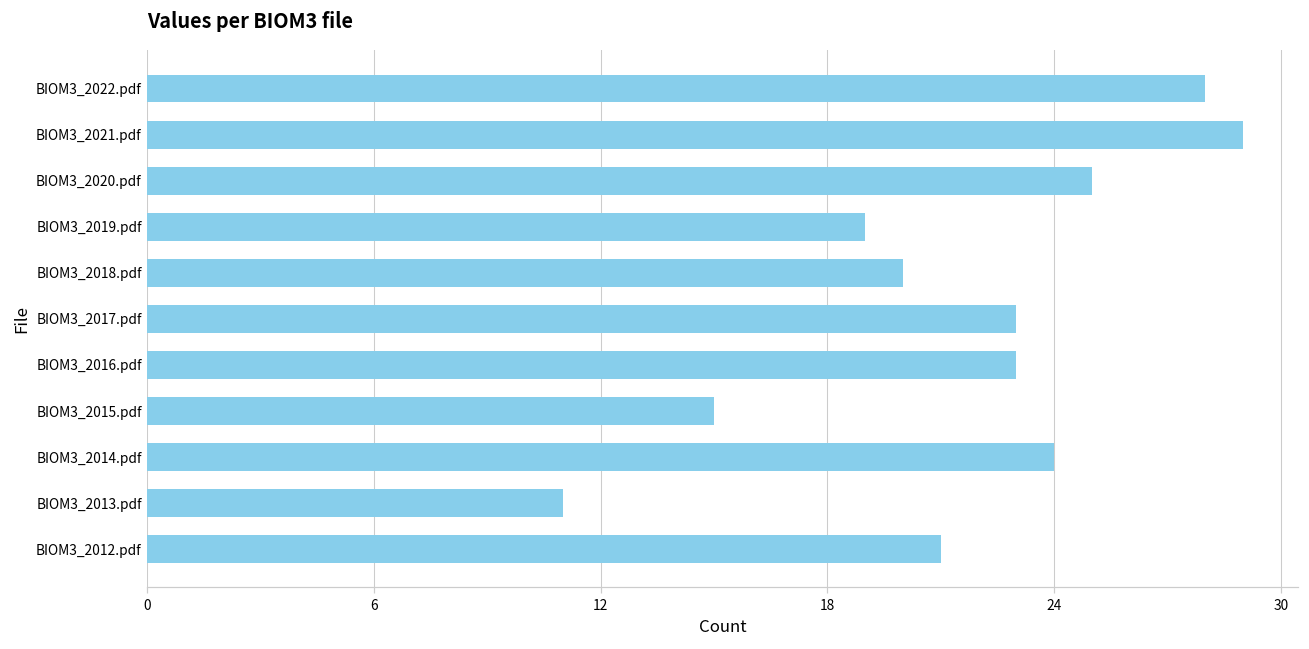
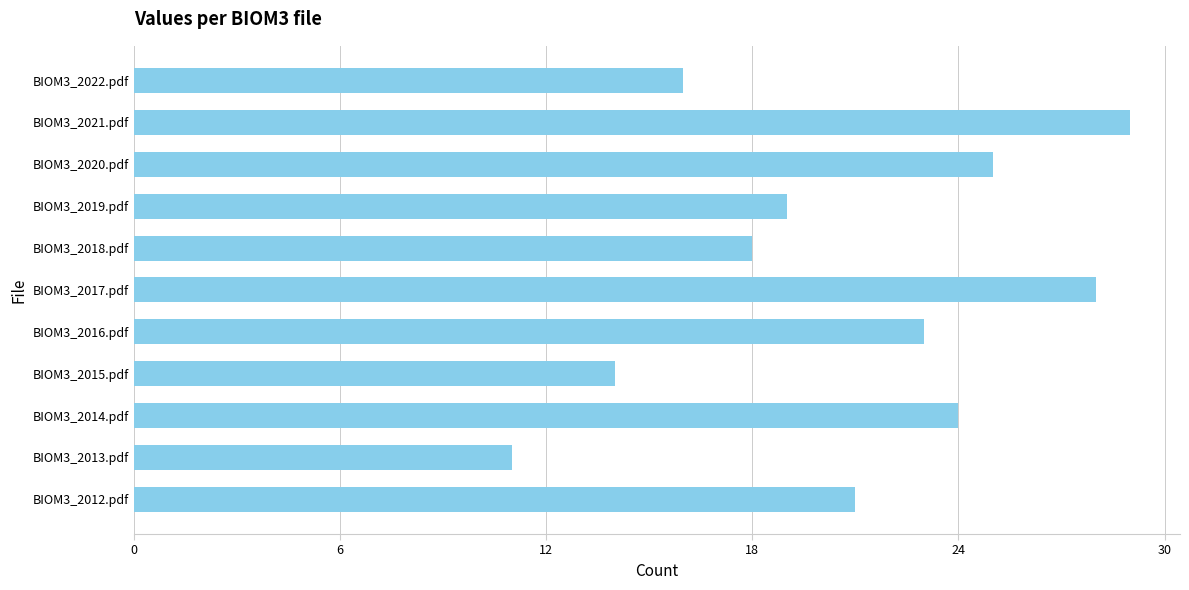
  {
-   "BIOM3_2022.pdf": 28,
+   "BIOM3_2022.pdf": 16,
    "BIOM3_2021.pdf": 29,
    "BIOM3_2020.pdf": 25,
    "BIOM3_2019.pdf": 19,
-   "BIOM3_2018.pdf": 20,
-   "BIOM3_2017.pdf": 23,
+   "BIOM3_2018.pdf": 18,
+   "BIOM3_2017.pdf": 28,
    "BIOM3_2016.pdf": 23,
-   "BIOM3_2015.pdf": 15,
+   "BIOM3_2015.pdf": 14,
    "BIOM3_2014.pdf": 24,
    "BIOM3_2013.pdf": 11,
    "BIOM3_2012.pdf": 21
  }
